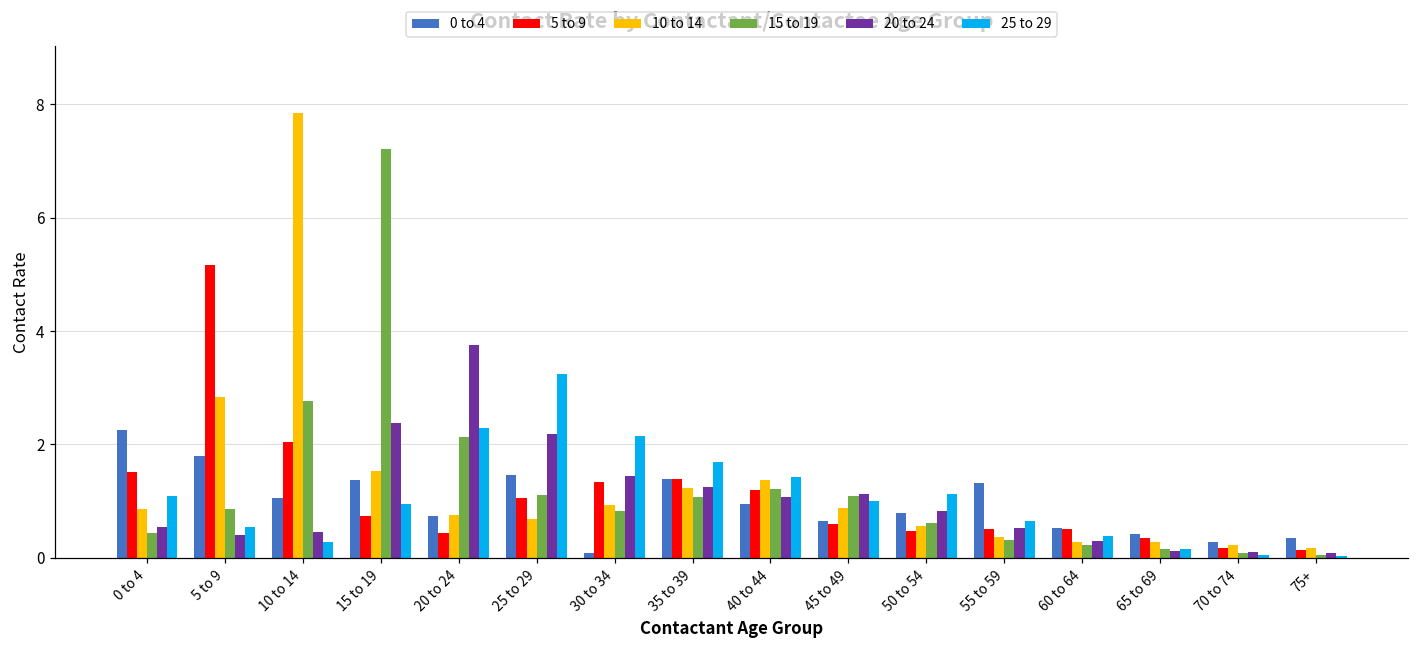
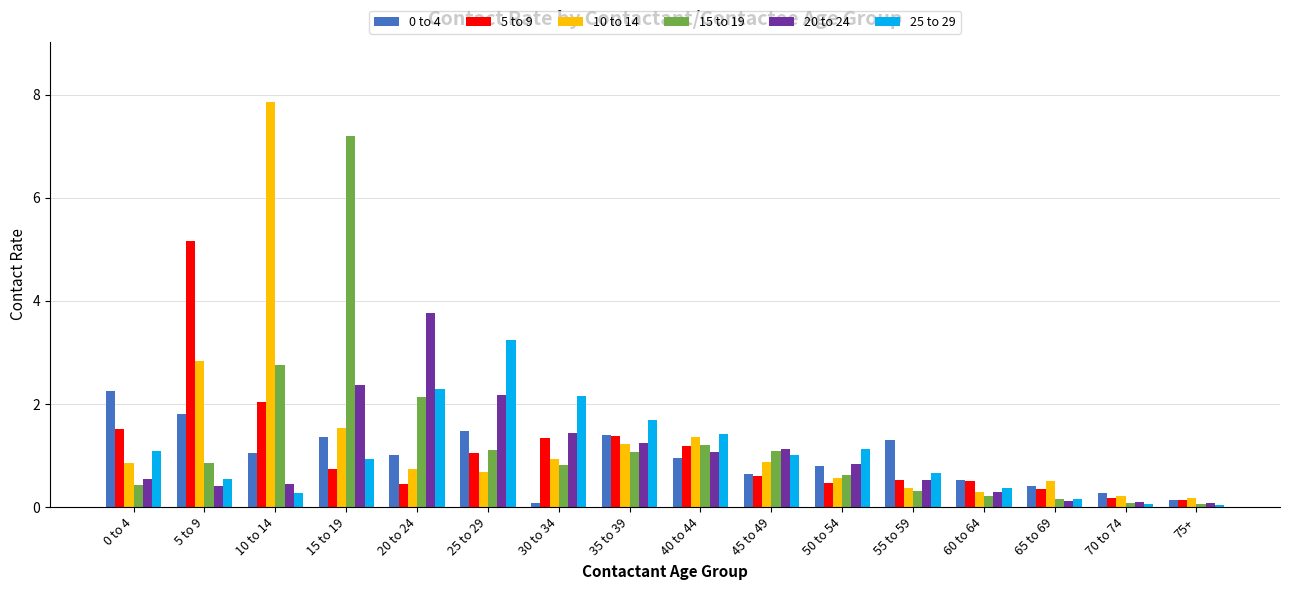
  {
    "0 to 4": {
      "0 to 4": 2.3,
      "5 to 9": 1.8,
      "10 to 14": 1.1,
      "15 to 19": 1.4,
-     "20 to 24": 0.7,
+     "20 to 24": 1.0,
      "25 to 29": 1.5,
      "30 to 34": 0.1,
      "35 to 39": 1.4,
      "40 to 44": 0.9,
      "45 to 49": 0.7,
      "50 to 54": 0.8,
      "55 to 59": 1.3,
      "60 to 64": 0.5,
      "65 to 69": 0.4,
      "70 to 74": 0.3,
-     "75+": 0.3
+     "75+": 0.1
    },
    "5 to 9": {
      "0 to 4": 1.5,
      "5 to 9": 5.2,
      "10 to 14": 2.0,
      "15 to 19": 0.7,
      "20 to 24": 0.4,
      "25 to 29": 1.1,
      "30 to 34": 1.3,
      "35 to 39": 1.4,
      "40 to 44": 1.2,
      "45 to 49": 0.6,
      "50 to 54": 0.5,
      "55 to 59": 0.5,
      "60 to 64": 0.5,
      "65 to 69": 0.3,
      "70 to 74": 0.2,
      "75+": 0.1
    },
    "10 to 14": {
      "0 to 4": 0.9,
      "5 to 9": 2.8,
      "10 to 14": 7.9,
      "15 to 19": 1.5,
      "20 to 24": 0.7,
      "25 to 29": 0.7,
      "30 to 34": 0.9,
      "35 to 39": 1.2,
      "40 to 44": 1.4,
      "45 to 49": 0.9,
      "50 to 54": 0.6,
      "55 to 59": 0.4,
      "60 to 64": 0.3,
-     "65 to 69": 0.3,
+     "65 to 69": 0.5,
      "70 to 74": 0.2,
      "75+": 0.2
    },
    "15 to 19": {
      "0 to 4": 0.4,
      "5 to 9": 0.9,
      "10 to 14": 2.8,
      "15 to 19": 7.2,
      "20 to 24": 2.1,
      "25 to 29": 1.1,
      "30 to 34": 0.8,
      "35 to 39": 1.1,
      "40 to 44": 1.2,
      "45 to 49": 1.1,
      "50 to 54": 0.6,
      "55 to 59": 0.3,
      "60 to 64": 0.2,
      "65 to 69": 0.2,
      "70 to 74": 0.1,
      "75+": 0.1
    },
    "20 to 24": {
      "0 to 4": 0.5,
      "5 to 9": 0.4,
      "10 to 14": 0.5,
      "15 to 19": 2.4,
      "20 to 24": 3.8,
      "25 to 29": 2.2,
      "30 to 34": 1.4,
      "35 to 39": 1.3,
      "40 to 44": 1.1,
      "45 to 49": 1.1,
      "50 to 54": 0.8,
      "55 to 59": 0.5,
      "60 to 64": 0.3,
      "65 to 69": 0.1,
      "70 to 74": 0.1,
      "75+": 0.1
    },
    "25 to 29": {
      "0 to 4": 1.1,
      "5 to 9": 0.5,
      "10 to 14": 0.3,
      "15 to 19": 0.9,
      "20 to 24": 2.3,
      "25 to 29": 3.2,
      "30 to 34": 2.2,
      "35 to 39": 1.7,
      "40 to 44": 1.4,
      "45 to 49": 1.0,
      "50 to 54": 1.1,
      "55 to 59": 0.7,
      "60 to 64": 0.4,
      "65 to 69": 0.2,
      "70 to 74": 0.1
    }
  }
